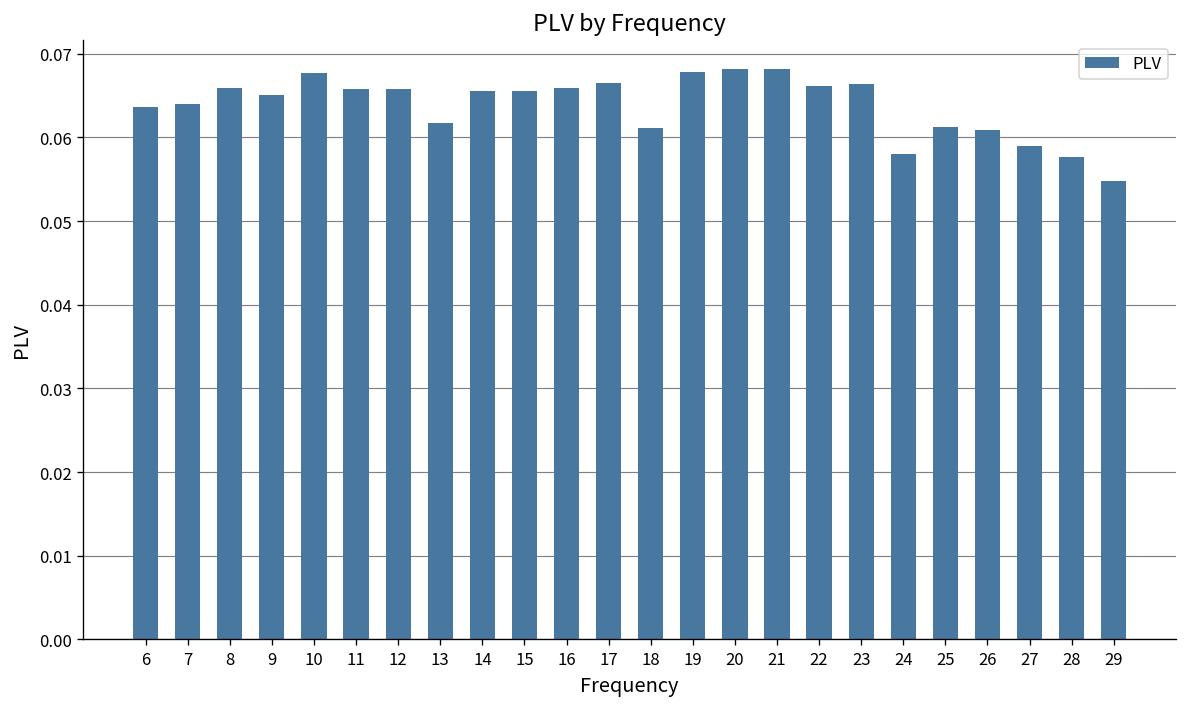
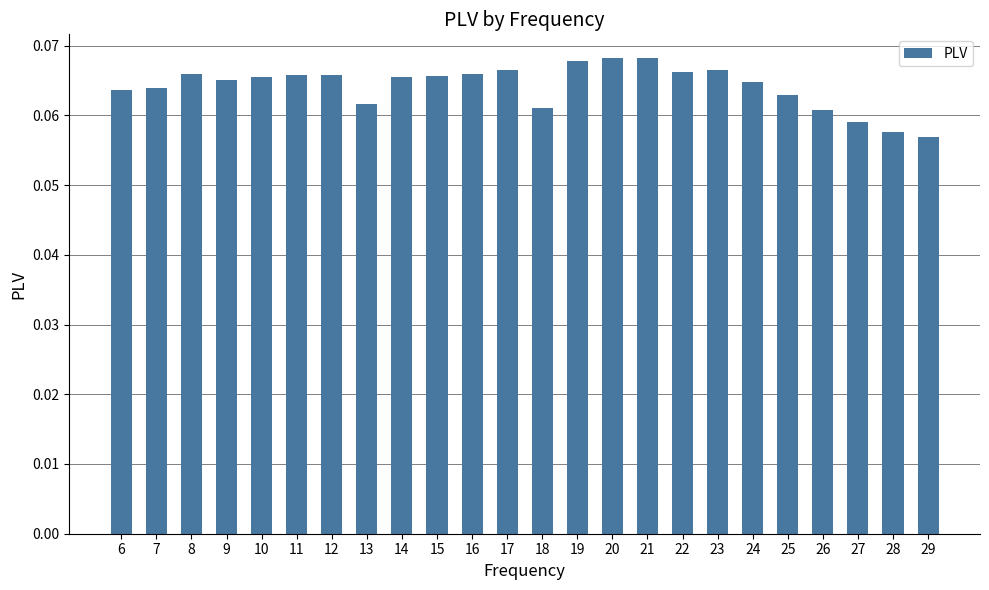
  {
    "6": 0.064,
    "7": 0.064,
    "8": 0.066,
    "9": 0.065,
-   "10": 0.068,
+   "10": 0.066,
    "11": 0.066,
    "12": 0.066,
    "13": 0.062,
    "14": 0.066,
    "15": 0.066,
    "16": 0.066,
    "17": 0.067,
    "18": 0.061,
    "19": 0.068,
    "20": 0.068,
    "21": 0.068,
    "22": 0.066,
    "23": 0.066,
-   "24": 0.058,
-   "25": 0.061,
+   "24": 0.065,
+   "25": 0.063,
    "26": 0.061,
    "27": 0.059,
    "28": 0.058,
-   "29": 0.055
+   "29": 0.057
  }
